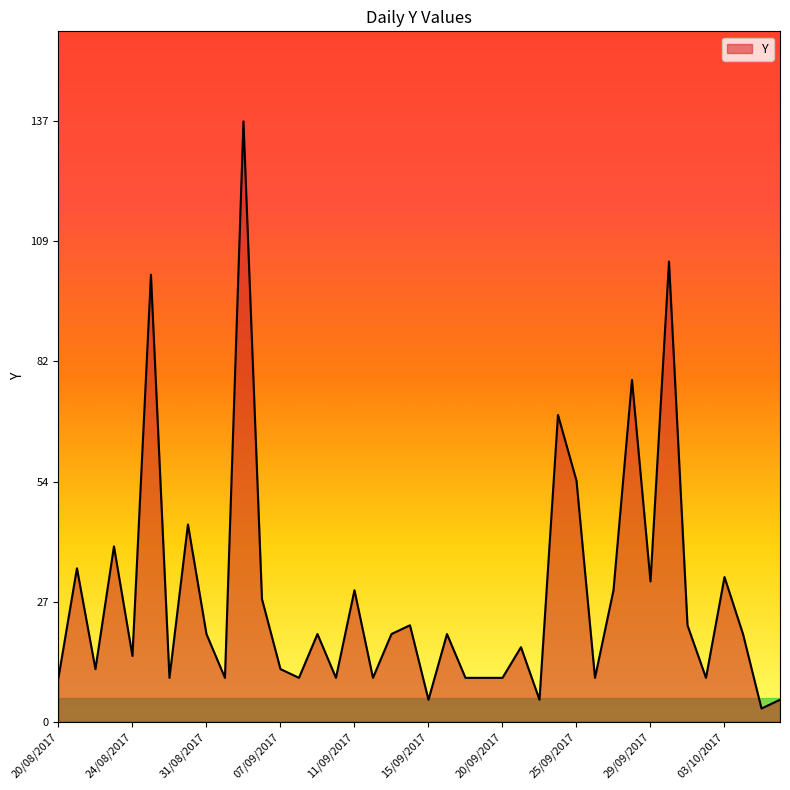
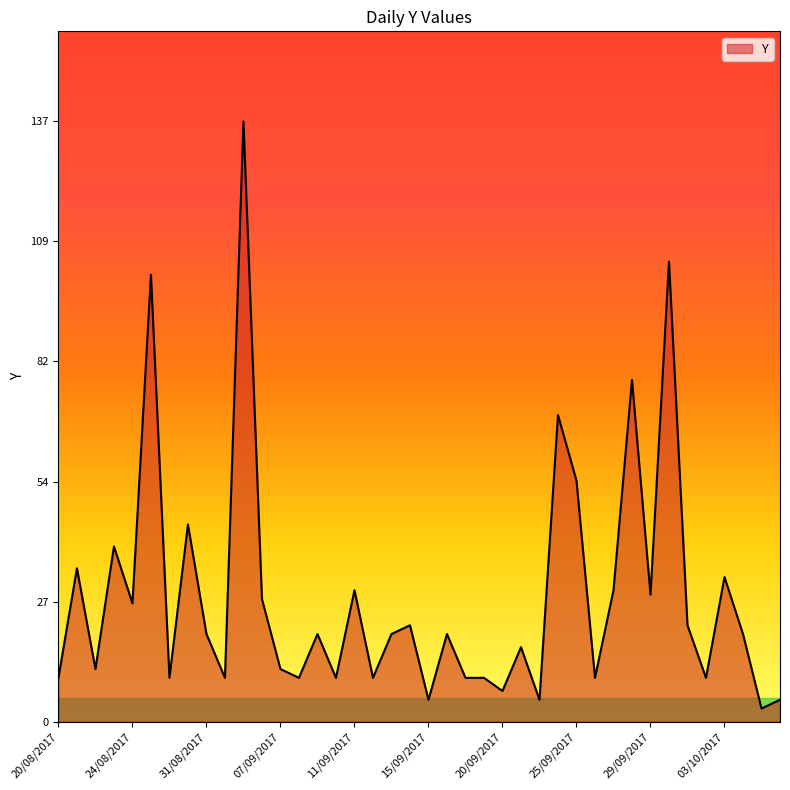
  {
    "20/08/2017": 10,
-   "24/08/2017": 15,
+   "24/08/2017": 27,
    "31/08/2017": 20,
    "07/09/2017": 12,
    "11/09/2017": 30,
-   "20/09/2017": 10,
+   "20/09/2017": 7,
    "25/09/2017": 55,
-   "29/09/2017": 32,
+   "29/09/2017": 29,
    "03/10/2017": 33
  }
